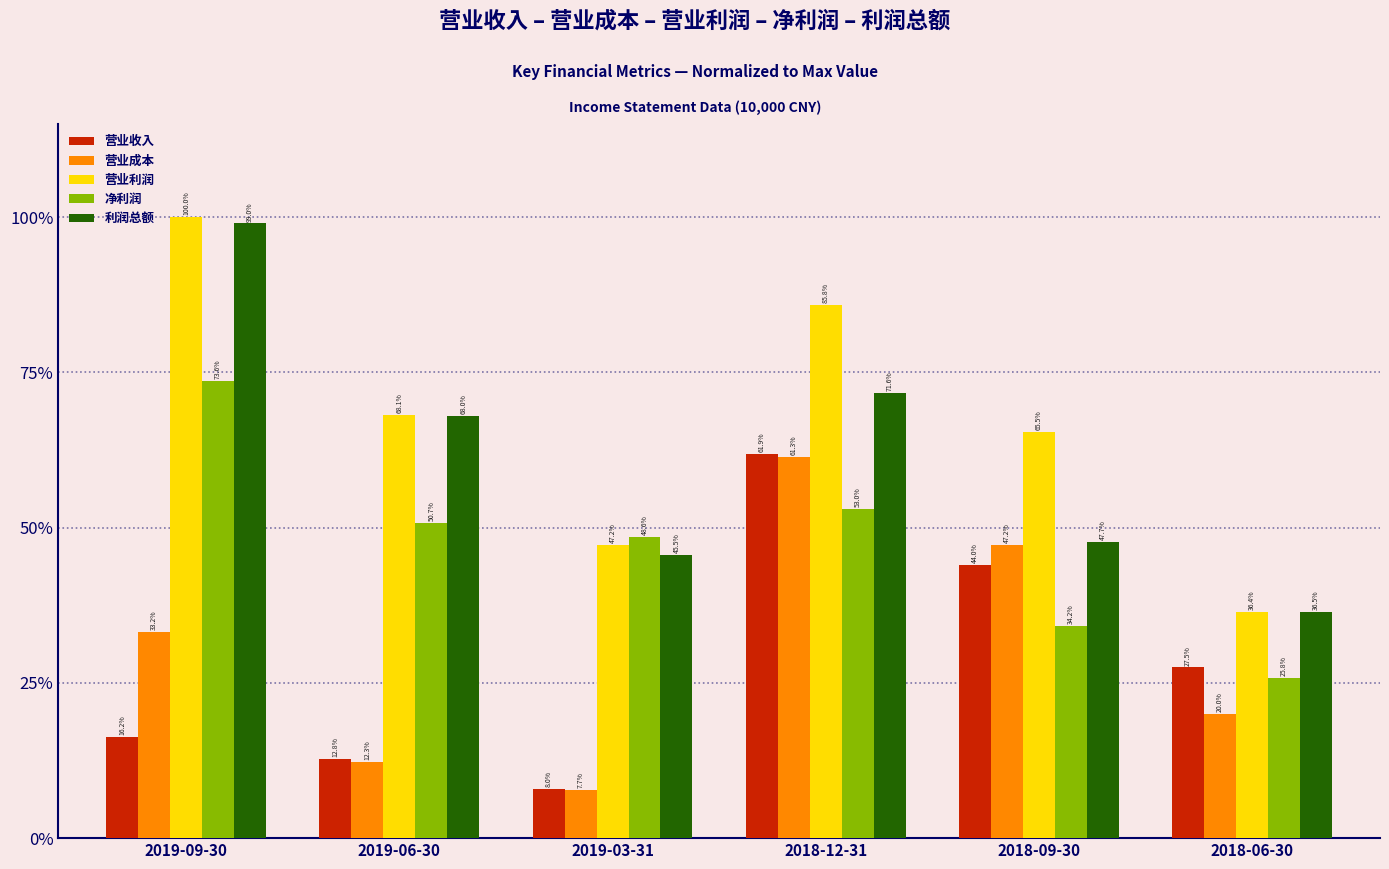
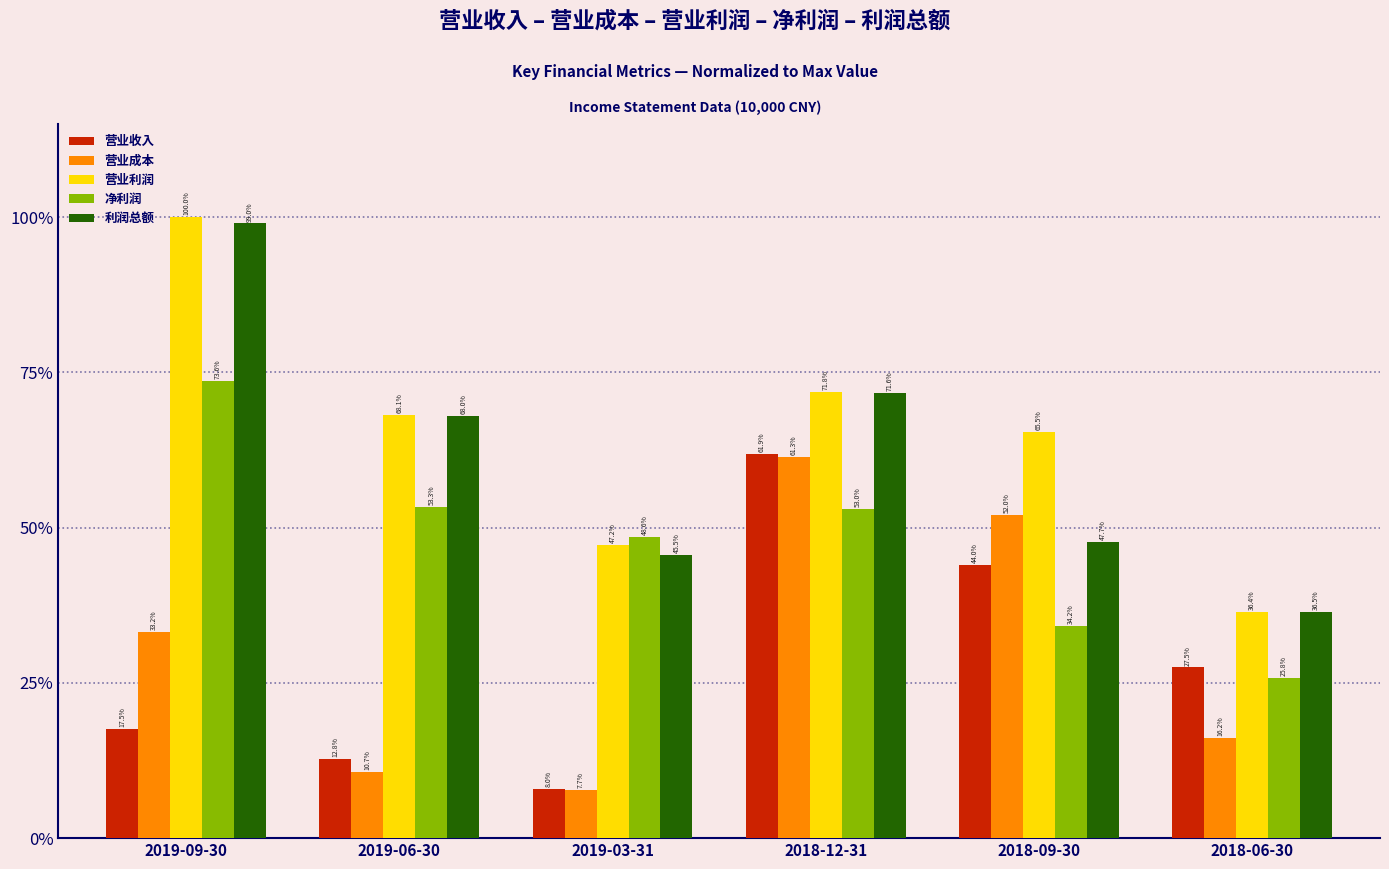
  {
    "营业收入": {
-     "2019-09-30": "16.2%",
+     "2019-09-30": "17.5%",
      "2019-06-30": "12.8%",
      "2019-03-31": "8.0%",
      "2018-12-31": "61.9%",
      "2018-09-30": "44.0%",
      "2018-06-30": "27.5%"
    },
    "营业成本": {
      "2019-09-30": "33.2%",
-     "2019-06-30": "12.3%",
+     "2019-06-30": "10.7%",
      "2019-03-31": "7.7%",
      "2018-12-31": "61.3%",
-     "2018-09-30": "47.2%",
-     "2018-06-30": "20.0%"
+     "2018-09-30": "52.0%",
+     "2018-06-30": "16.2%"
    },
    "营业利润": {
      "2019-09-30": "100.0%",
      "2019-06-30": "68.1%",
      "2019-03-31": "47.2%",
-     "2018-12-31": "85.8%",
+     "2018-12-31": "71.8%",
      "2018-09-30": "65.5%",
      "2018-06-30": "36.4%"
    },
    "净利润": {
      "2019-09-30": "73.6%",
-     "2019-06-30": "50.7%",
+     "2019-06-30": "53.3%",
      "2019-03-31": "48.6%",
      "2018-12-31": "53.0%",
      "2018-09-30": "34.2%",
      "2018-06-30": "25.8%"
    },
    "利润总额": {
      "2019-09-30": "99.0%",
      "2019-06-30": "68.0%",
      "2019-03-31": "45.5%",
      "2018-12-31": "71.6%",
      "2018-09-30": "47.7%",
      "2018-06-30": "36.5%"
    }
  }
